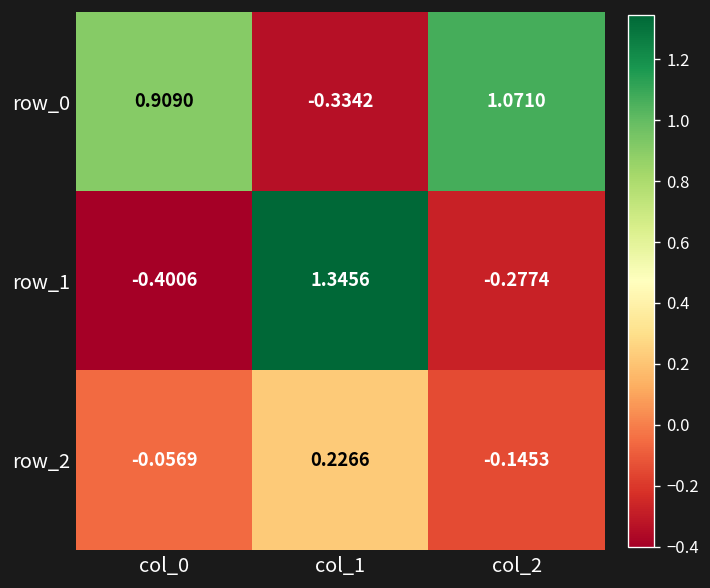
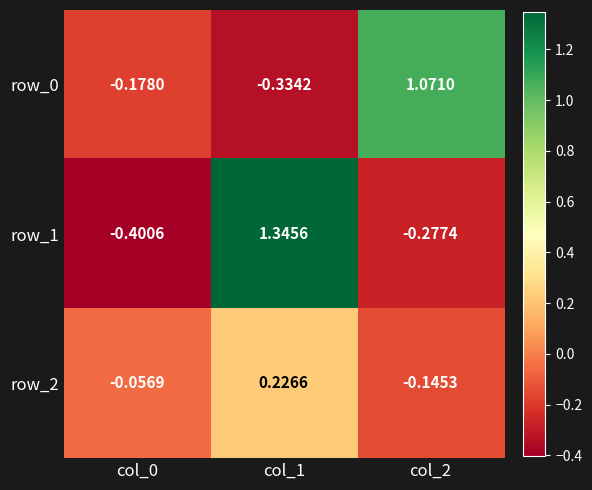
  {
    "row_0": {
-     "col_0": 0.9090,
+     "col_0": -0.1780,
      "col_1": -0.3342,
      "col_2": 1.0710
    },
    "row_1": {
      "col_0": -0.4006,
      "col_1": 1.3456,
      "col_2": -0.2774
    },
    "row_2": {
      "col_0": -0.0569,
      "col_1": 0.2266,
      "col_2": -0.1453
    }
  }
